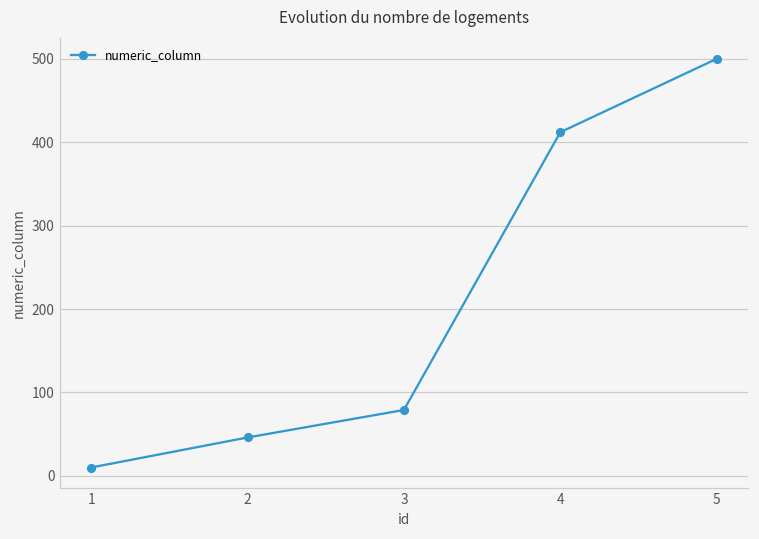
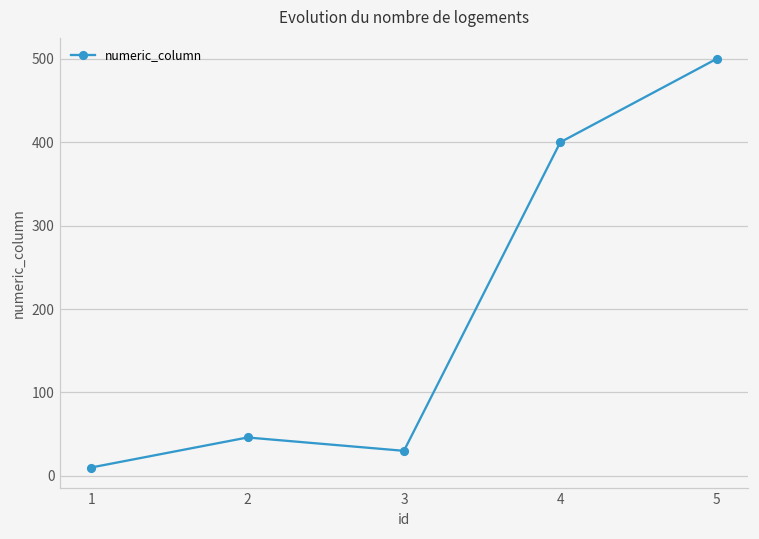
  {
    "1": 10,
    "2": 50,
-   "3": 80,
-   "4": 410,
+   "3": 30,
+   "4": 400,
    "5": 500
  }
